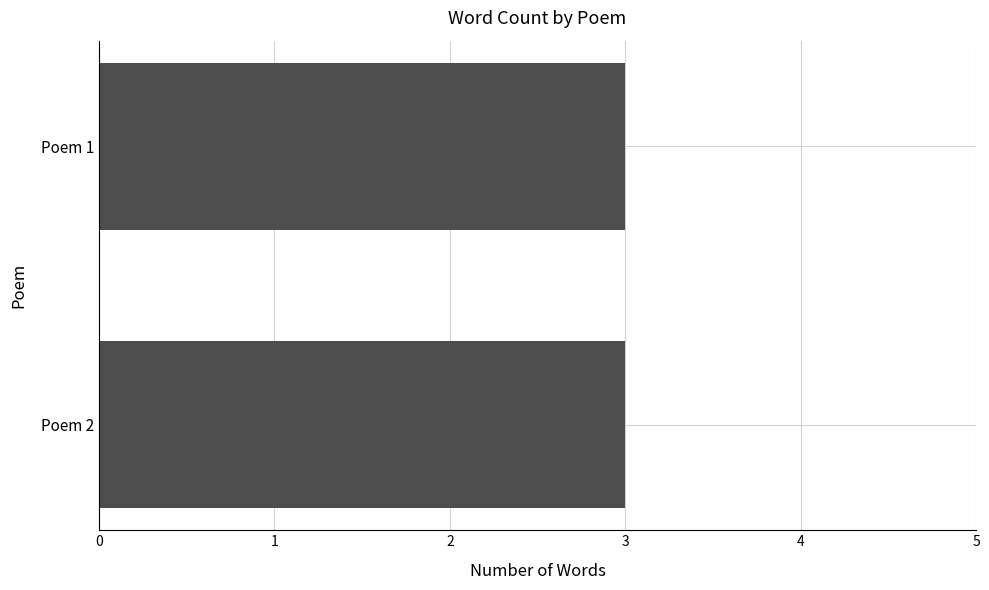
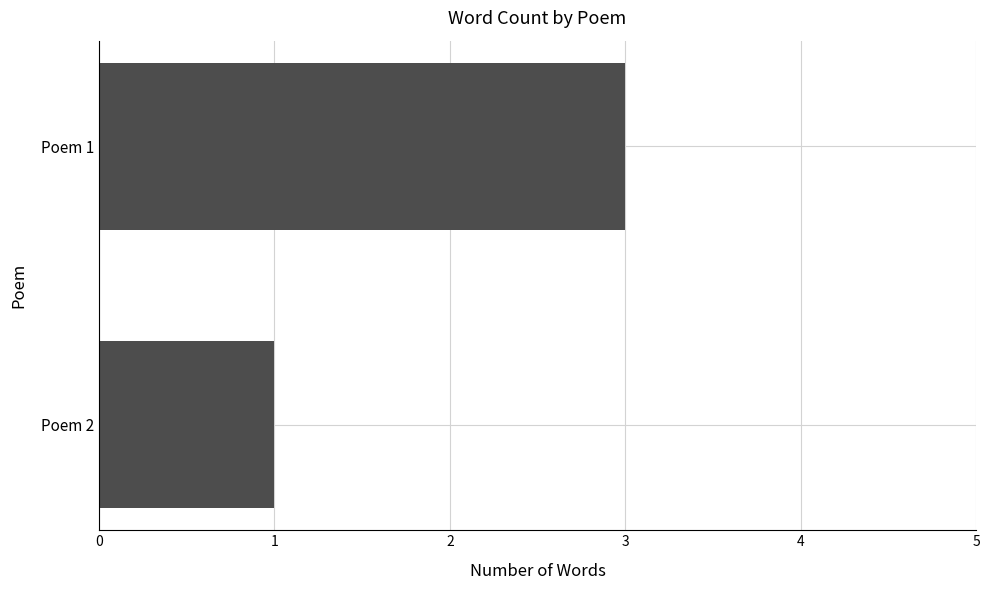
  {
    "Poem 1": 3,
-   "Poem 2": 3
+   "Poem 2": 1
  }
